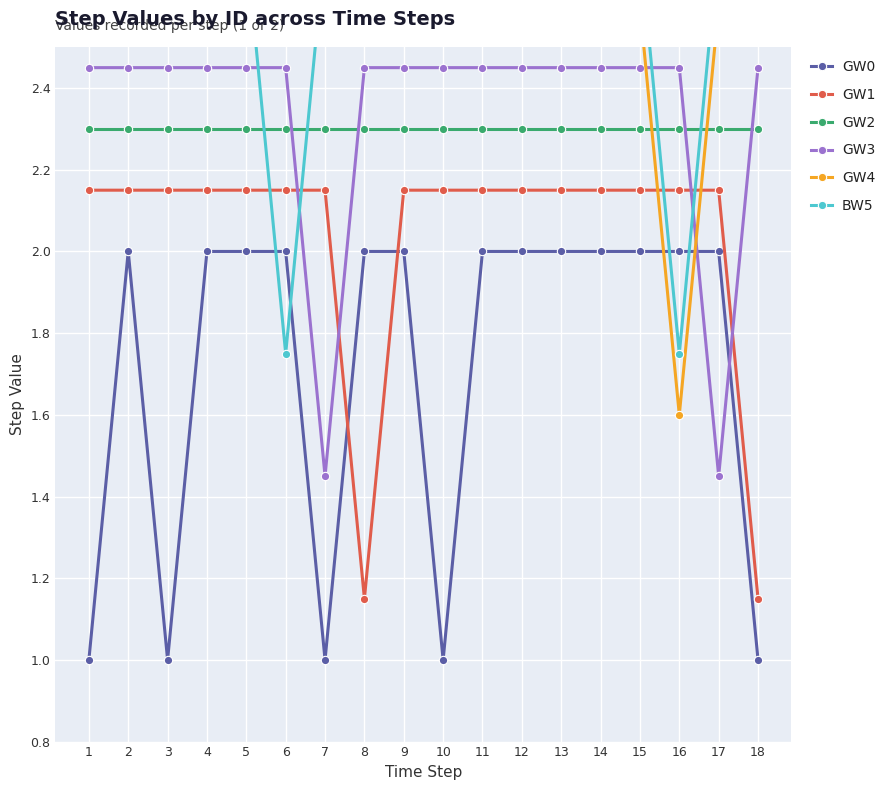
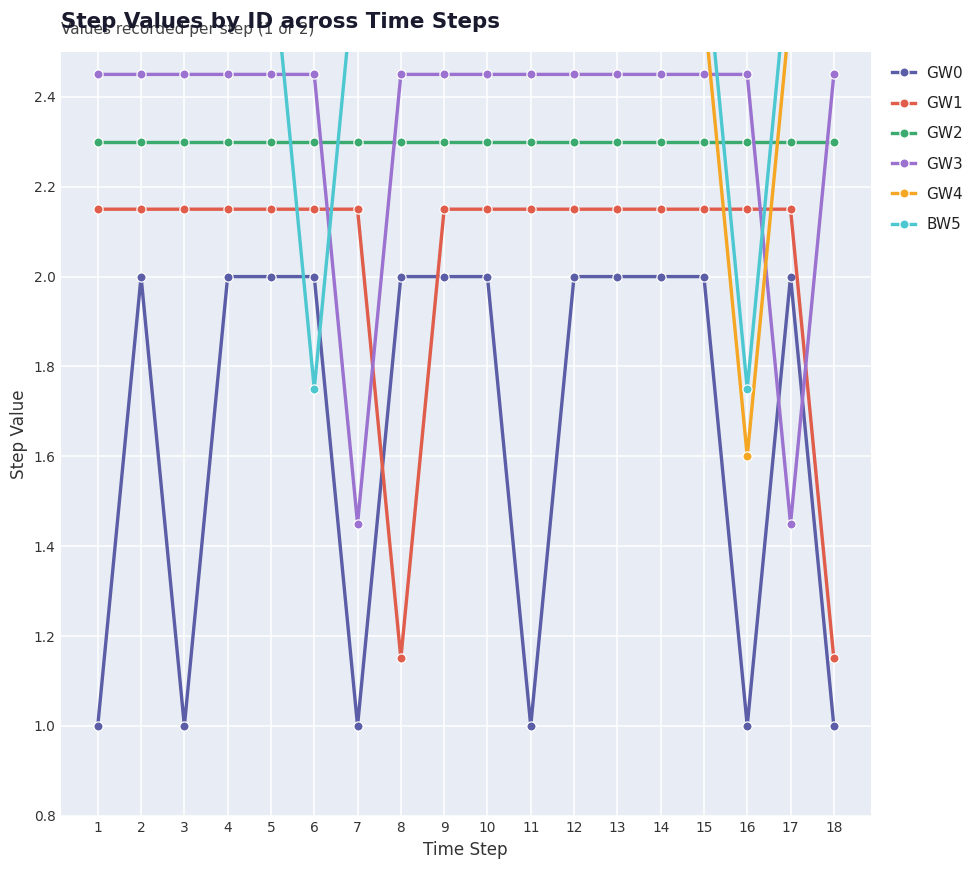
  {
    "GW0": {
      "1": 1,
      "2": 2,
      "3": 1,
      "4": 2,
      "5": 2,
      "6": 2,
      "7": 1,
      "8": 2,
      "9": 2,
-     "10": 1,
-     "11": 2,
+     "10": 2,
+     "11": 1,
      "12": 2,
      "13": 2,
      "14": 2,
      "15": 2,
-     "16": 2,
+     "16": 1,
      "17": 2,
      "18": 1
    },
    "GW1": {
      "1": 2.15,
      "2": 2.15,
      "3": 2.15,
      "4": 2.15,
      "5": 2.15,
      "6": 2.15,
      "7": 2.15,
      "8": 1.15,
      "9": 2.15,
      "10": 2.15,
      "11": 2.15,
      "12": 2.15,
      "13": 2.15,
      "14": 2.15,
      "15": 2.15,
      "16": 2.15,
      "17": 2.15,
      "18": 1.15
    },
    "GW2": {
      "1": 2.30,
      "2": 2.30,
      "3": 2.30,
      "4": 2.30,
      "5": 2.30,
      "6": 2.30,
      "7": 2.30,
      "8": 2.30,
      "9": 2.30,
      "10": 2.30,
      "11": 2.30,
      "12": 2.30,
      "13": 2.30,
      "14": 2.30,
      "15": 2.30,
      "16": 2.30,
      "17": 2.30,
      "18": 2.30
    },
    "GW3": {
      "1": 2.45,
      "2": 2.45,
      "3": 2.45,
      "4": 2.45,
      "5": 2.45,
      "6": 2.45,
      "7": 1.45,
      "8": 2.45,
      "9": 2.45,
      "10": 2.45,
      "11": 2.45,
      "12": 2.45,
      "13": 2.45,
      "14": 2.45,
      "15": 2.45,
      "16": 2.45,
      "17": 1.45,
      "18": 2.45
    },
    "GW4": {
      "16": 1.60
    },
    "BW5": {
      "6": 1.75,
      "16": 1.75
    }
  }
